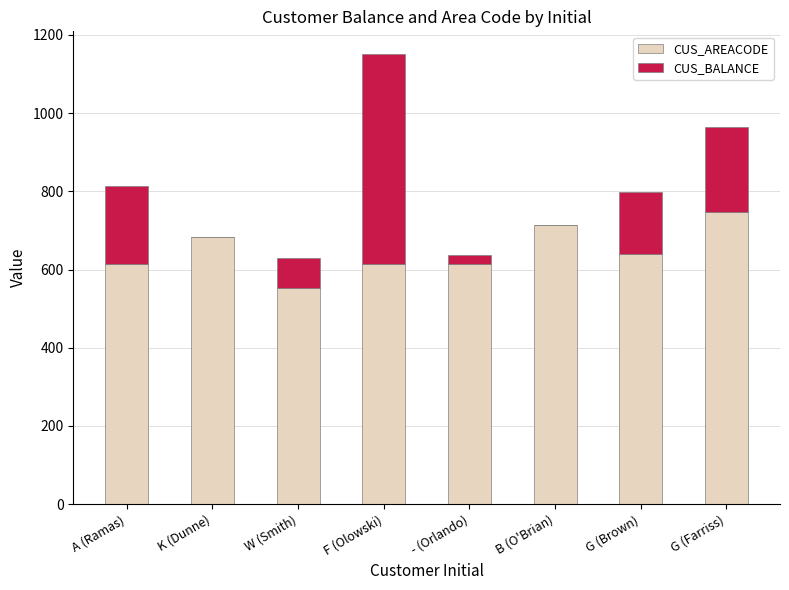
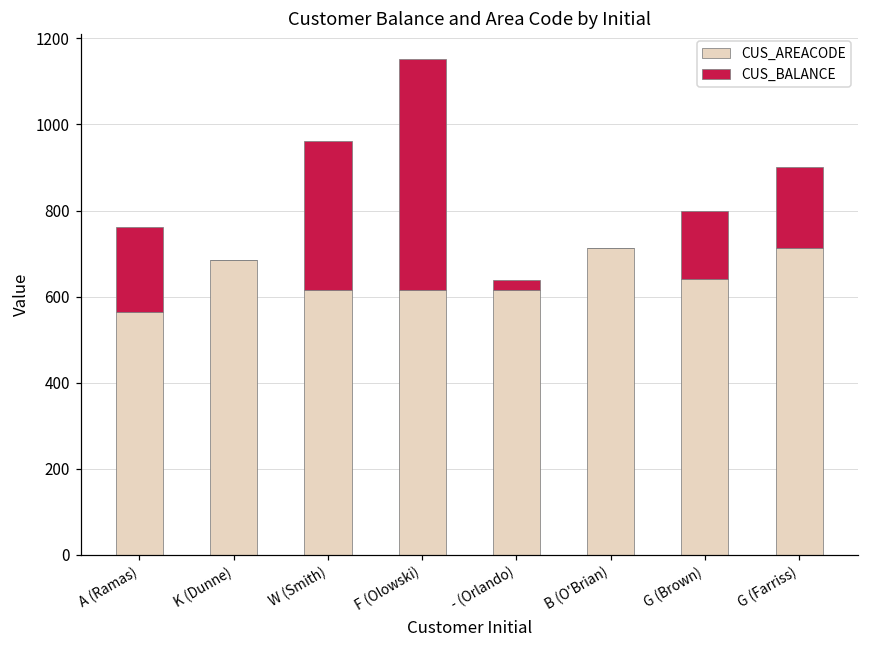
  {
    "CUS_AREACODE": {
-     "A (Ramas)": 620,
+     "A (Ramas)": 560,
      "K (Dunne)": 680,
-     "W (Smith)": 550,
+     "W (Smith)": 620,
      "F (Olowski)": 620,
      "- (Orlando)": 620,
      "B (O'Brian)": 710,
      "G (Brown)": 640,
-     "G (Farriss)": 750
+     "G (Farriss)": 710
    },
    "CUS_BALANCE": {
      "A (Ramas)": 200,
      "K (Dunne)": 0,
-     "W (Smith)": 80,
+     "W (Smith)": 350,
      "F (Olowski)": 540,
      "- (Orlando)": 20,
      "B (O'Brian)": 0,
      "G (Brown)": 160,
-     "G (Farriss)": 220
+     "G (Farriss)": 190
    }
  }
